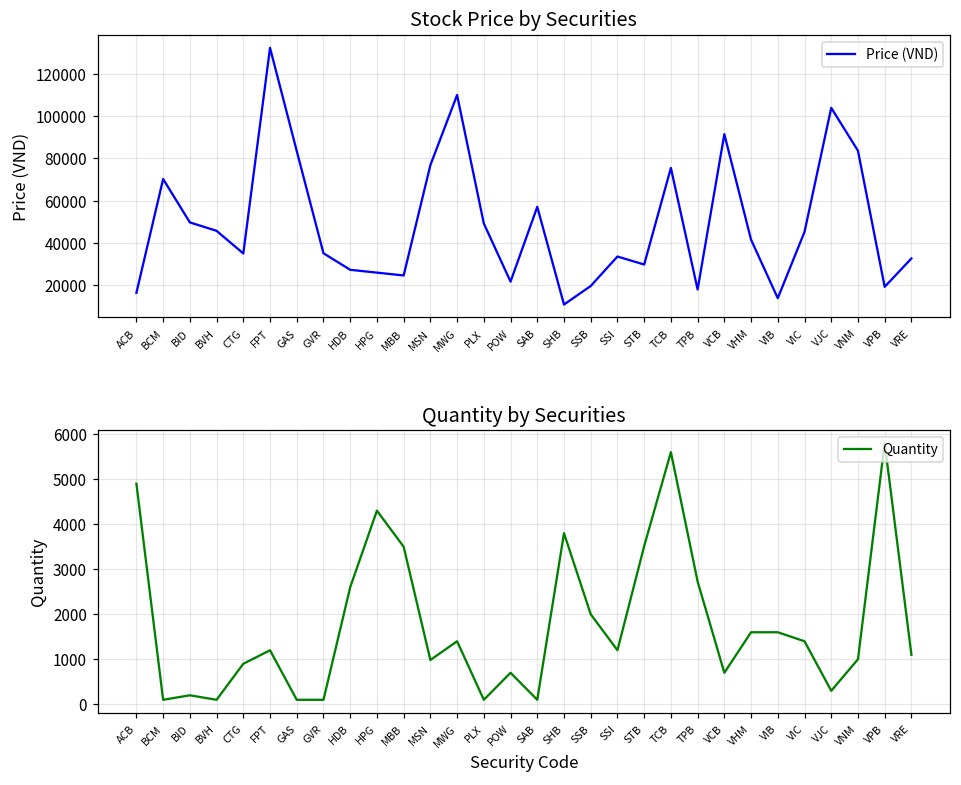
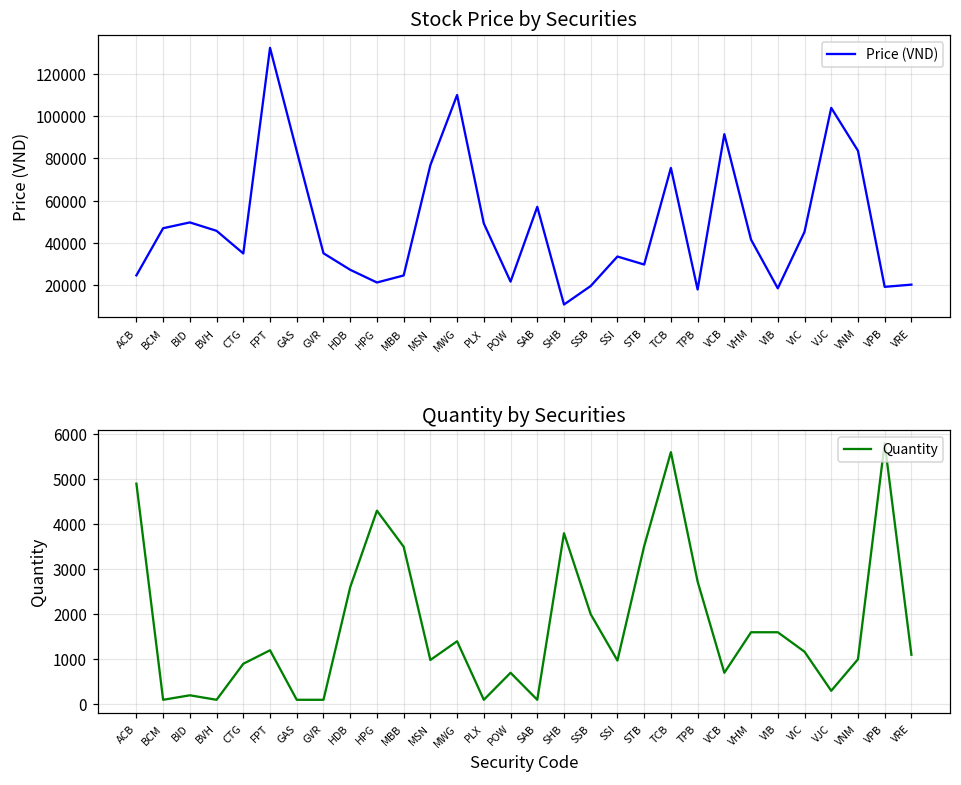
  {
    "Stock Price by Securities": {
-     "ACB": 16000,
-     "BCM": 70000,
+     "ACB": 24000,
+     "BCM": 47000,
      "BID": 50000,
      "BVH": 46000,
      "CTG": 35000,
      "FPT": 133000,
      "GAS": 84000,
      "GVR": 35000,
      "HDB": 27000,
-     "HPG": 26000,
+     "HPG": 21000,
      "MBB": 24000,
      "MSN": 77000,
      "MWG": 110000,
      "PLX": 49000,
      "POW": 21000,
      "SAB": 57000,
      "SHB": 11000,
      "SSB": 19000,
      "SSI": 33000,
      "STB": 30000,
      "TCB": 75000,
      "TPB": 18000,
      "VCB": 92000,
      "VHM": 41000,
-     "VIB": 14000,
+     "VIB": 18000,
      "VIC": 45000,
      "VJC": 104000,
      "VNM": 84000,
      "VPB": 19000,
-     "VRE": 32000
+     "VRE": 20000
    },
    "Quantity by Securities": {
      "ACB": 4900,
      "BCM": 100,
      "BID": 200,
      "BVH": 100,
      "CTG": 900,
      "FPT": 1200,
      "GAS": 100,
      "GVR": 100,
      "HDB": 2600,
      "HPG": 4300,
      "MBB": 3500,
      "MSN": 1000,
      "MWG": 1400,
      "PLX": 100,
      "POW": 700,
      "SAB": 100,
      "SHB": 3800,
      "SSB": 2000,
-     "SSI": 1200,
+     "SSI": 1000,
      "STB": 3500,
      "TCB": 5600,
      "TPB": 2700,
      "VCB": 700,
      "VHM": 1600,
      "VIB": 1600,
-     "VIC": 1400,
+     "VIC": 1200,
      "VJC": 300,
      "VNM": 1000,
      "VRE": 1100
    }
  }
